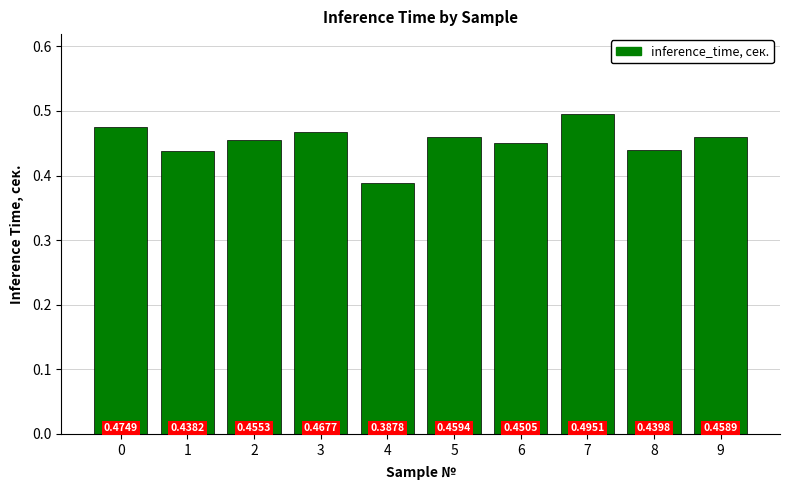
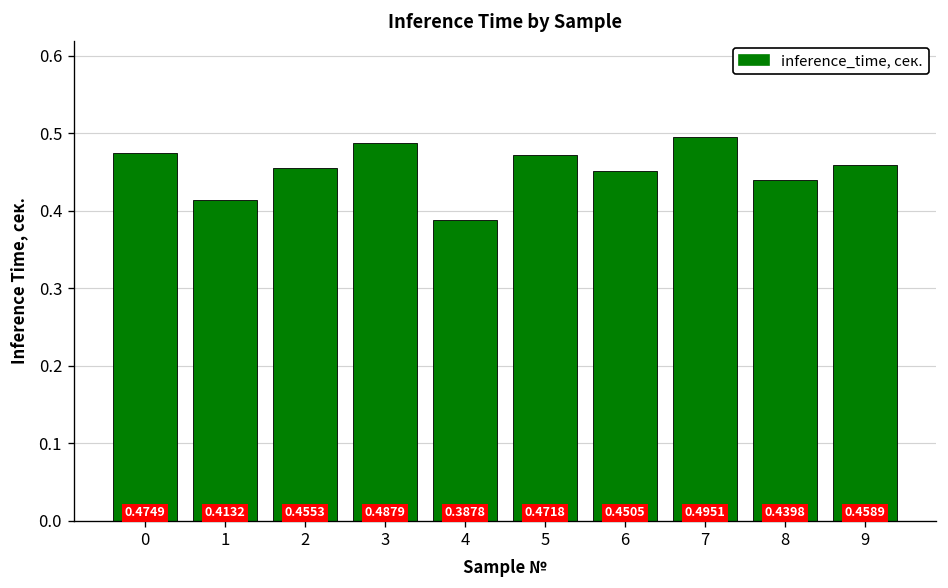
  {
-   "1": 0.4382,
-   "3": 0.4677,
-   "5": 0.4594
+   "1": 0.4132,
+   "3": 0.4879,
+   "5": 0.4718
  }
